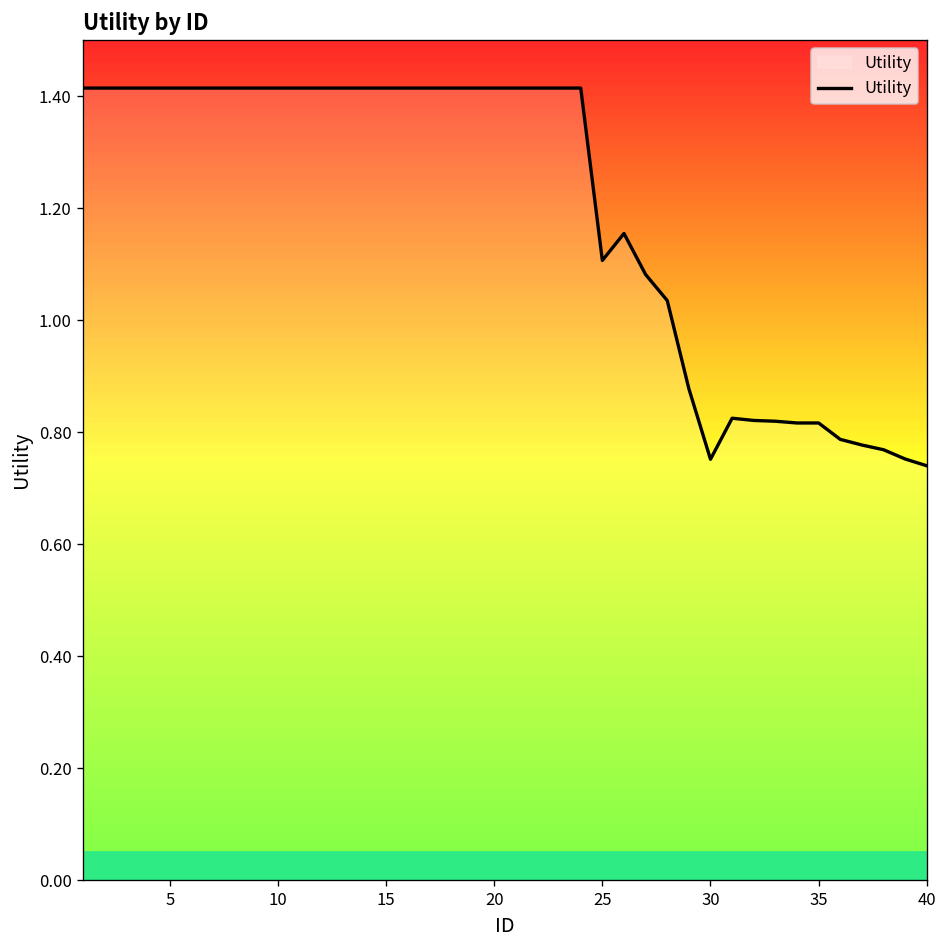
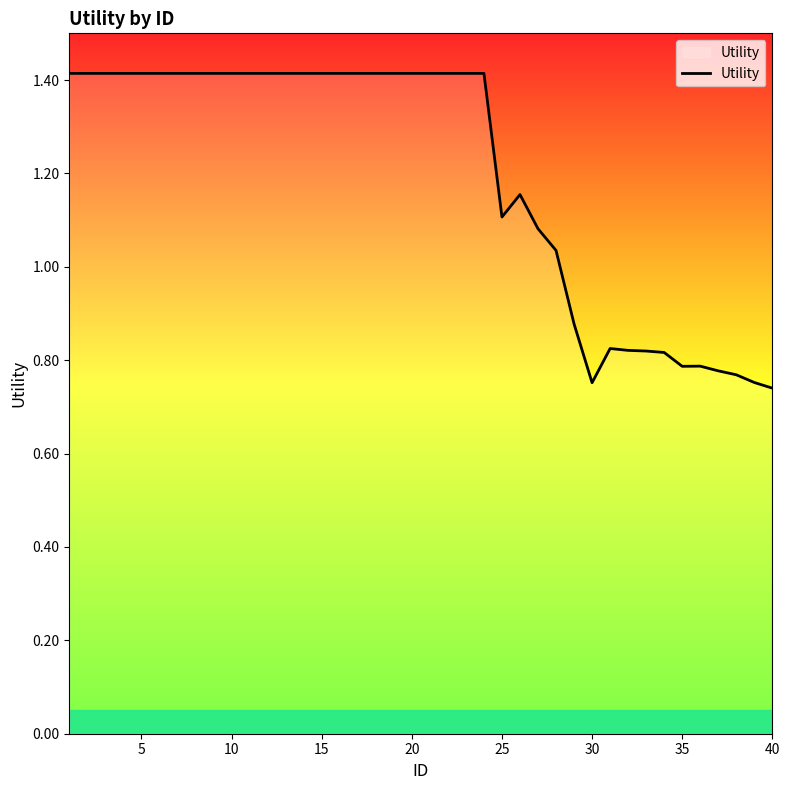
  {
    "5": 1.41,
    "10": 1.41,
    "15": 1.41,
    "20": 1.41,
    "25": 1.11,
    "30": 0.75,
-   "35": 0.82,
+   "35": 0.79,
    "40": 0.74
  }
